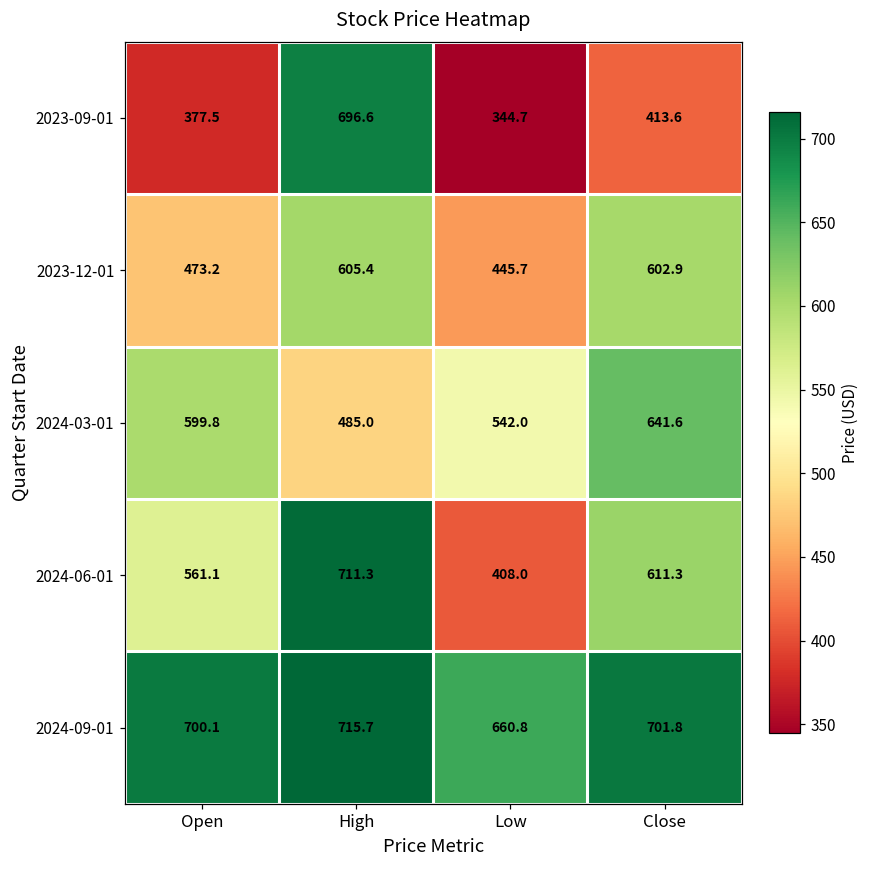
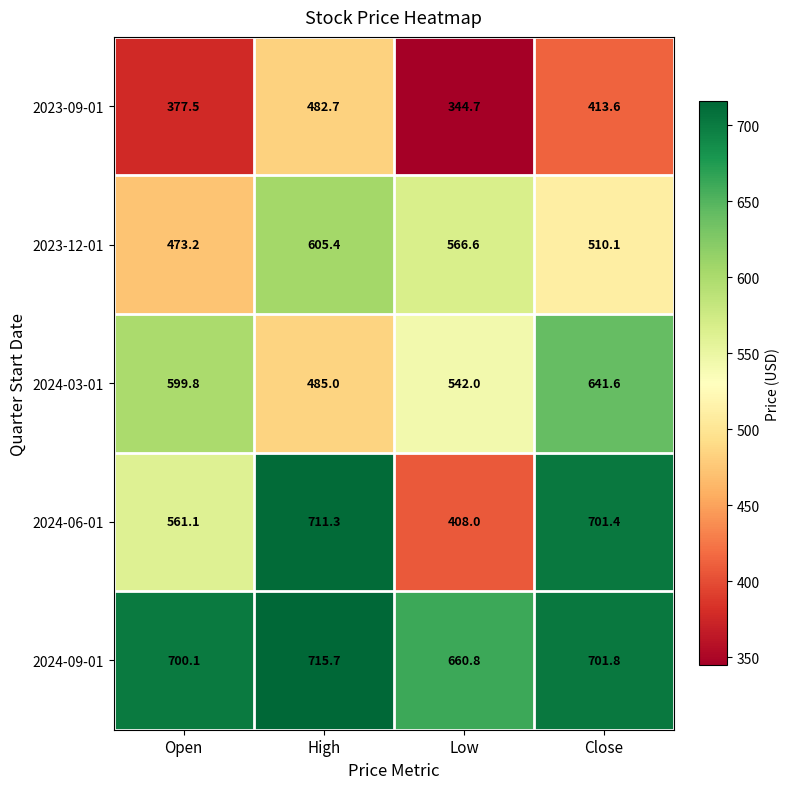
  {
    "2023-09-01": {
      "Open": 377.5,
-     "High": 696.6,
+     "High": 482.7,
      "Low": 344.7,
      "Close": 413.6
    },
    "2023-12-01": {
      "Open": 473.2,
      "High": 605.4,
-     "Low": 445.7,
-     "Close": 602.9
+     "Low": 566.6,
+     "Close": 510.1
    },
    "2024-03-01": {
      "Open": 599.8,
      "High": 485.0,
      "Low": 542.0,
      "Close": 641.6
    },
    "2024-06-01": {
      "Open": 561.1,
      "High": 711.3,
      "Low": 408.0,
-     "Close": 611.3
+     "Close": 701.4
    },
    "2024-09-01": {
      "Open": 700.1,
      "High": 715.7,
      "Low": 660.8,
      "Close": 701.8
    }
  }
